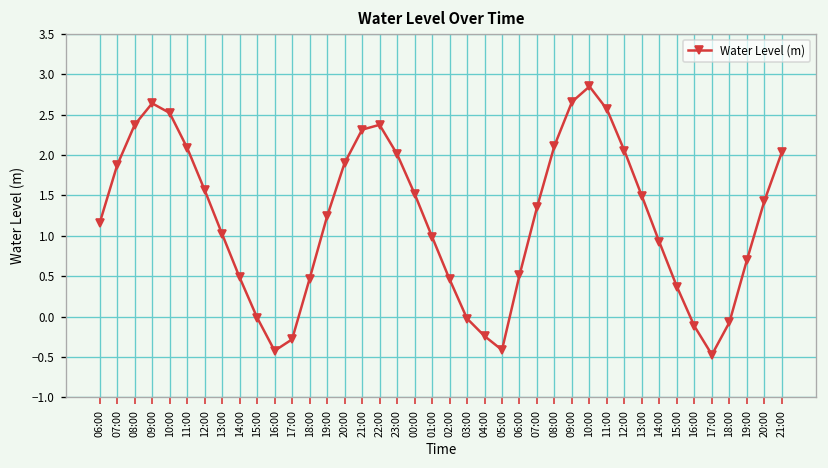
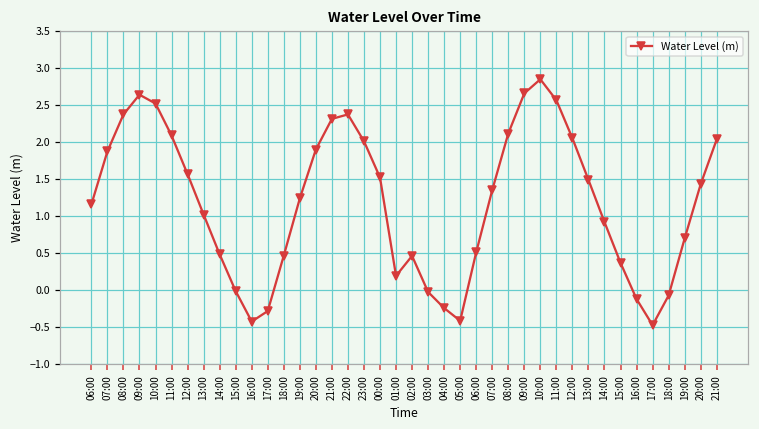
  {
    "22:00": 2.4,
    "23:00": 2.0,
    "00:00": 1.5,
-   "01:00": 1.0,
+   "01:00": 0.2,
    "02:00": 0.5,
    "03:00": 0.0,
    "04:00": -0.2,
    "05:00": -0.4
  }
